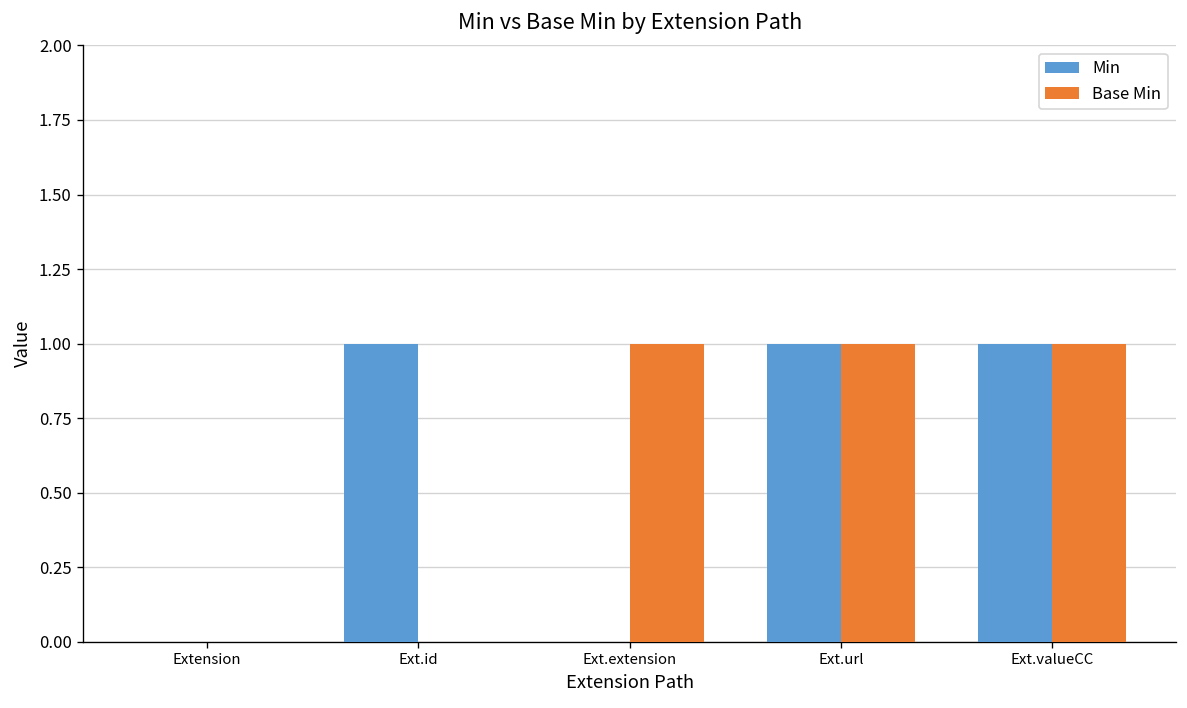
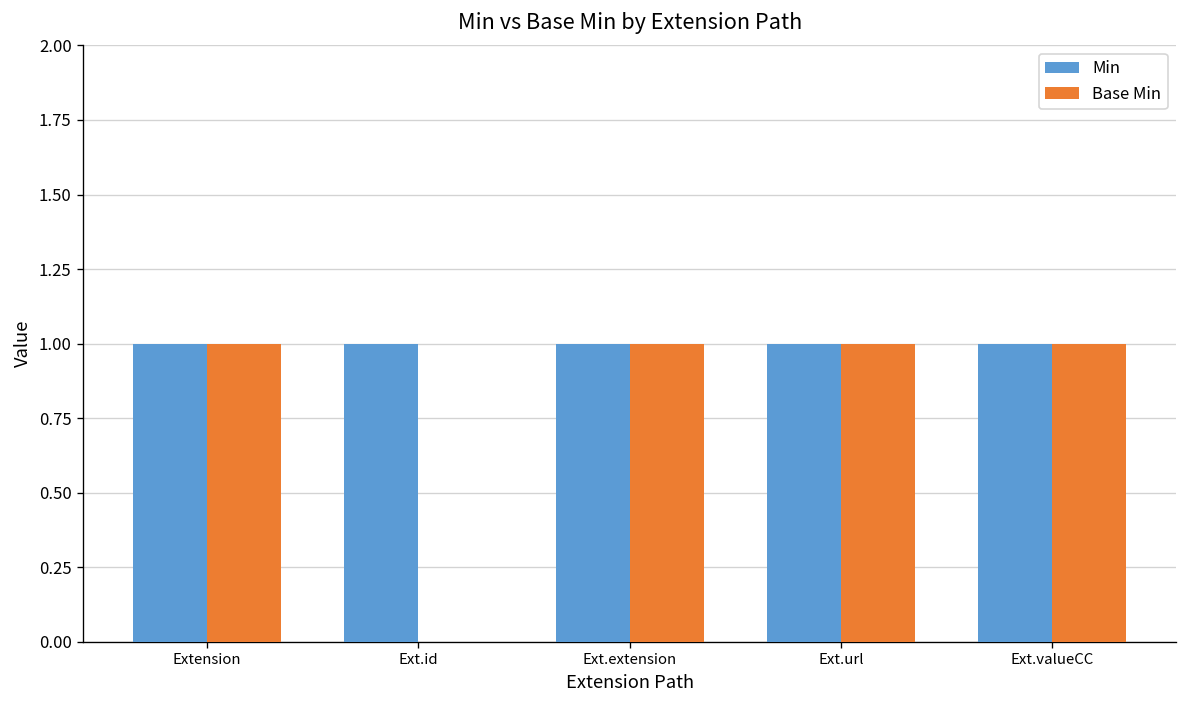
  {
    "Min": {
-     "Extension": 0,
+     "Extension": 1,
      "Ext.id": 1,
-     "Ext.extension": 0,
+     "Ext.extension": 1,
      "Ext.url": 1,
      "Ext.valueCC": 1
    },
    "Base Min": {
-     "Extension": 0,
+     "Extension": 1,
      "Ext.id": 0,
      "Ext.extension": 1,
      "Ext.url": 1,
      "Ext.valueCC": 1
    }
  }
